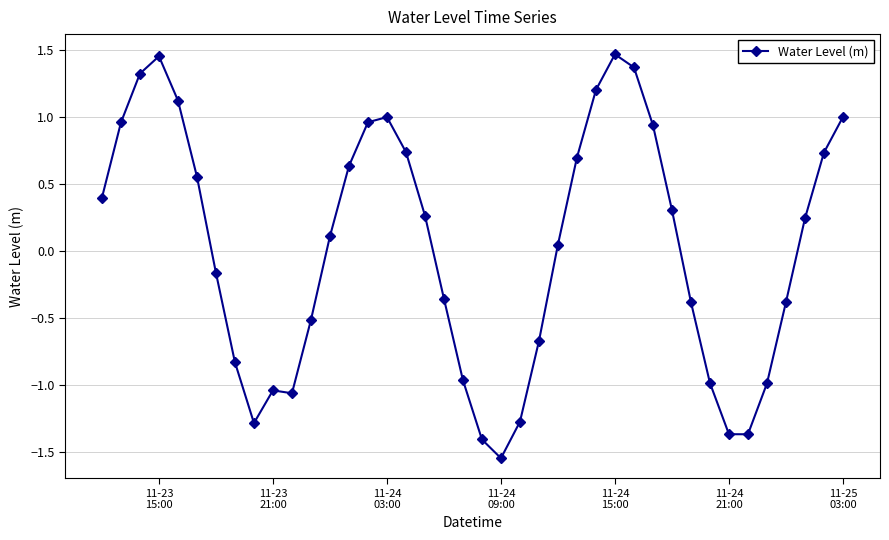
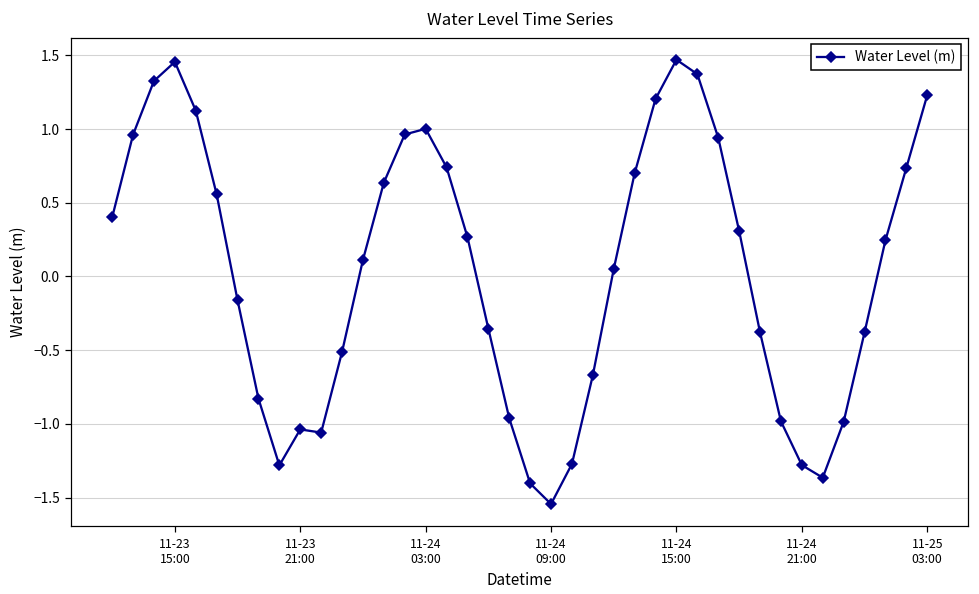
  {
    "11-23 15:00": 1.46,
    "11-23 21:00": -1.04,
    "11-24 03:00": 1.00,
    "11-24 09:00": -1.54,
    "11-24 15:00": 1.47,
-   "11-24 21:00": -1.36,
-   "11-25 03:00": 1.00
+   "11-24 21:00": -1.28,
+   "11-25 03:00": 1.23
  }
